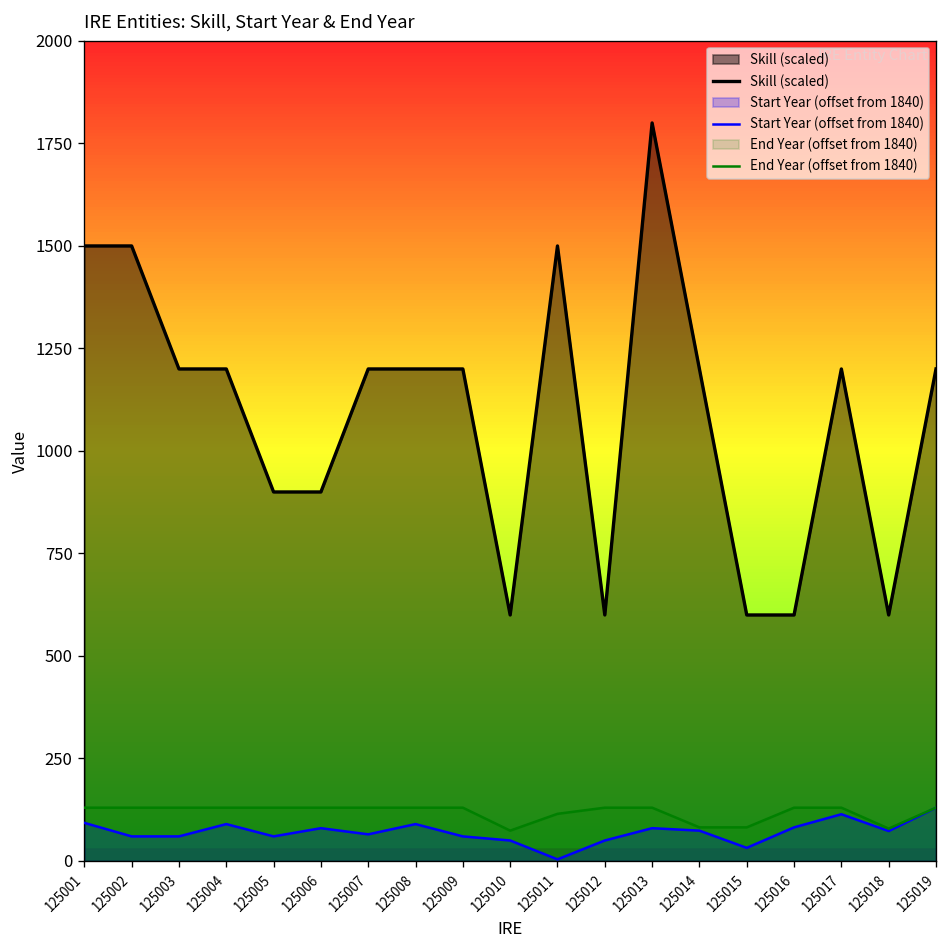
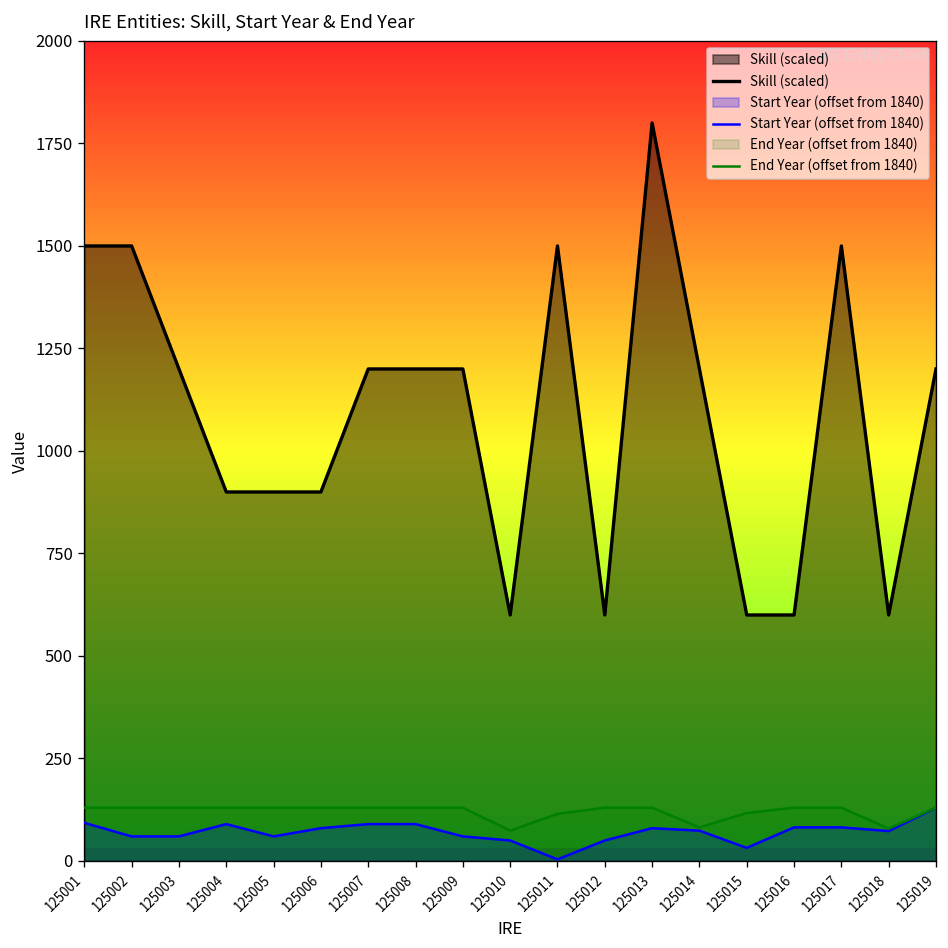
  {
    "Skill (scaled)": {
      "125001": 1500,
      "125002": 1500,
      "125003": 1200,
-     "125004": 1200,
+     "125004": 900,
      "125005": 900,
      "125006": 900,
      "125007": 1200,
      "125008": 1200,
      "125009": 1200,
      "125010": 600,
      "125011": 1500,
      "125012": 600,
      "125013": 1800,
      "125014": 1200,
      "125015": 600,
      "125016": 600,
-     "125017": 1200,
+     "125017": 1500,
      "125018": 600,
      "125019": 1200
    },
    "Start Year (offset from 1840)": {
      "125001": 90,
      "125002": 60,
      "125003": 60,
      "125004": 90,
      "125005": 60,
      "125006": 80,
-     "125007": 70,
+     "125007": 90,
      "125008": 90,
      "125009": 60,
      "125010": 50,
      "125012": 50,
      "125013": 80,
      "125014": 70,
      "125015": 30,
      "125016": 80,
-     "125017": 110
+     "125017": 80
    },
    "End Year (offset from 1840)": {
      "125001": 130,
      "125002": 130,
      "125003": 130,
      "125004": 130,
      "125005": 130,
      "125006": 130,
      "125007": 130,
      "125008": 130,
      "125009": 130,
      "125010": 70,
      "125011": 120,
      "125012": 130,
      "125013": 130,
      "125014": 80,
-     "125015": 80,
+     "125015": 120,
      "125016": 130,
      "125017": 130
    }
  }
